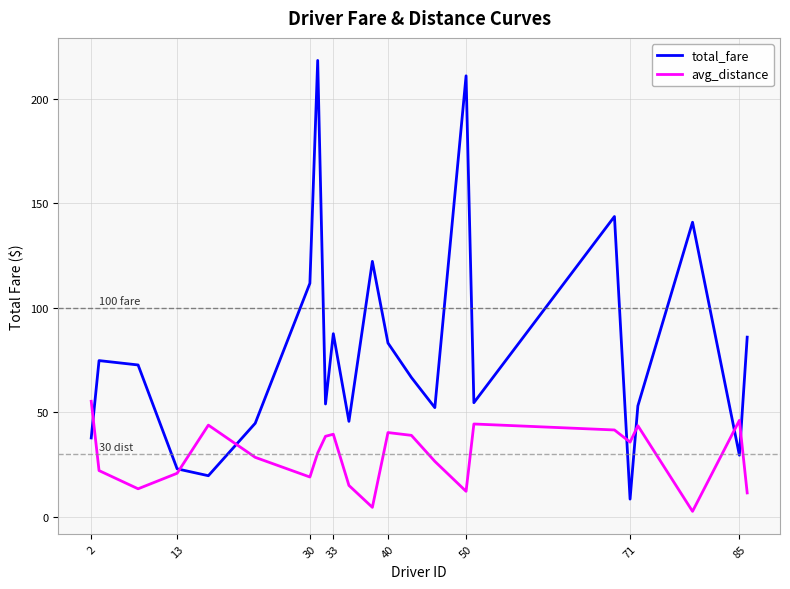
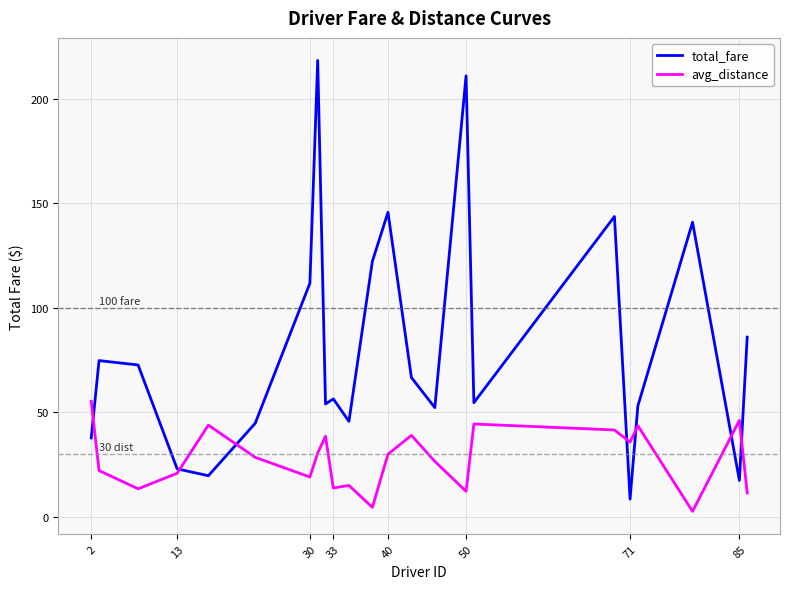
  {
    "total_fare": {
      "13": 23,
      "30": 112,
-     "33": 88,
-     "40": 83,
+     "33": 56,
+     "40": 146,
      "50": 211,
      "71": 8,
-     "85": 29
+     "85": 17
    },
    "avg_distance": {
      "2": 55,
      "13": 21,
      "30": 19,
-     "33": 39,
-     "40": 40,
+     "33": 14,
+     "40": 30,
      "50": 12,
      "71": 36,
      "85": 46
    }
  }
